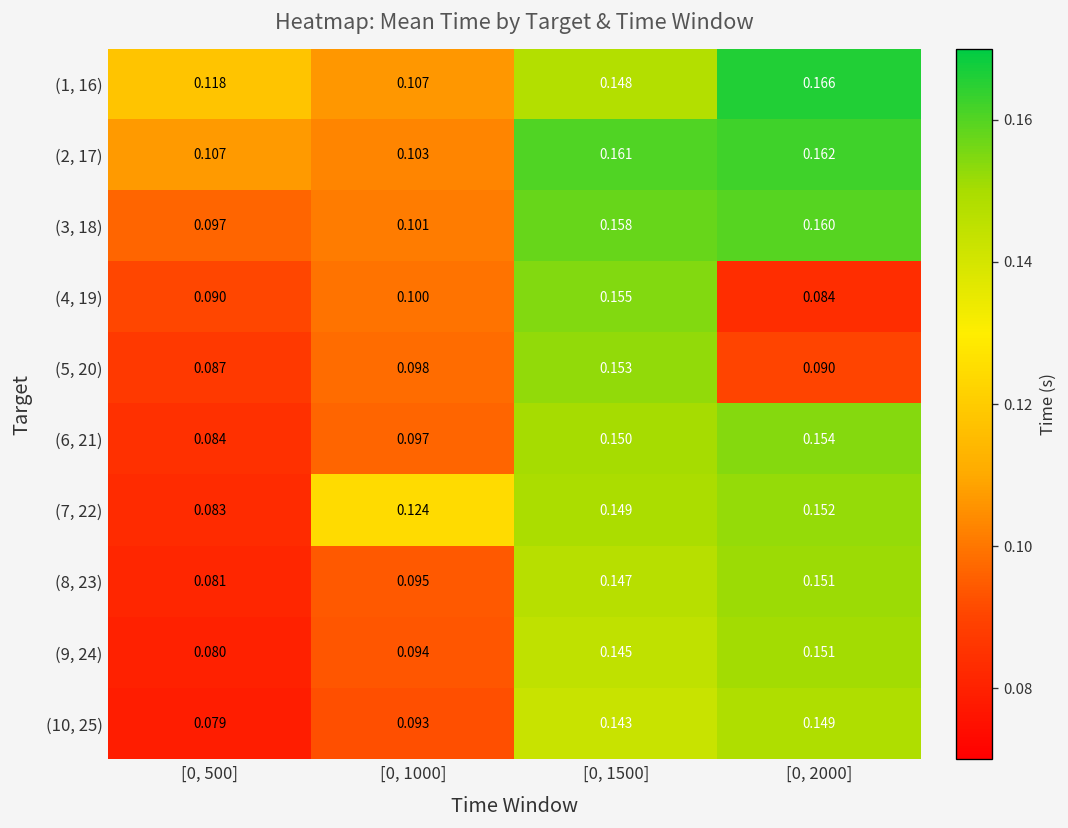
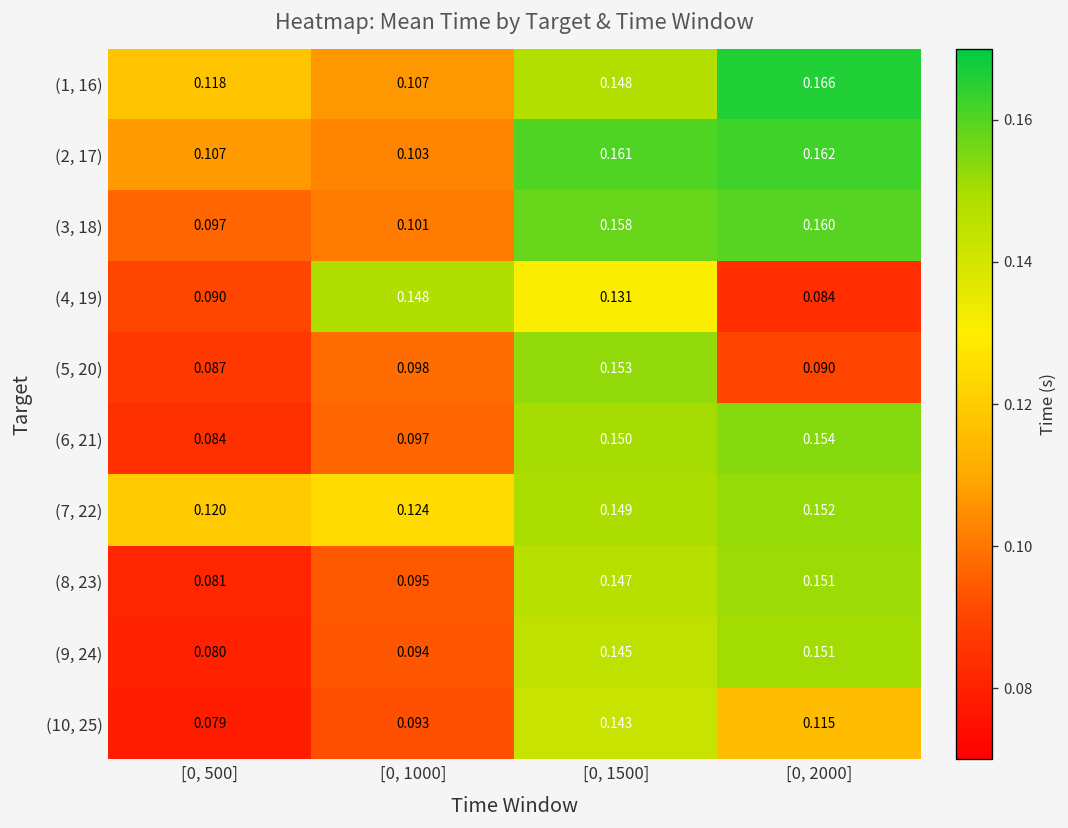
  {
    "(1, 16)": {
      "[0, 500]": 0.118,
      "[0, 1000]": 0.107,
      "[0, 1500]": 0.148,
      "[0, 2000]": 0.166
    },
    "(2, 17)": {
      "[0, 500]": 0.107,
      "[0, 1000]": 0.103,
      "[0, 1500]": 0.161,
      "[0, 2000]": 0.162
    },
    "(3, 18)": {
      "[0, 500]": 0.097,
      "[0, 1000]": 0.101,
      "[0, 1500]": 0.158,
      "[0, 2000]": 0.160
    },
    "(4, 19)": {
      "[0, 500]": 0.090,
-     "[0, 1000]": 0.100,
-     "[0, 1500]": 0.155,
+     "[0, 1000]": 0.148,
+     "[0, 1500]": 0.131,
      "[0, 2000]": 0.084
    },
    "(5, 20)": {
      "[0, 500]": 0.087,
      "[0, 1000]": 0.098,
      "[0, 1500]": 0.153,
      "[0, 2000]": 0.090
    },
    "(6, 21)": {
      "[0, 500]": 0.084,
      "[0, 1000]": 0.097,
      "[0, 1500]": 0.150,
      "[0, 2000]": 0.154
    },
    "(7, 22)": {
-     "[0, 500]": 0.083,
+     "[0, 500]": 0.120,
      "[0, 1000]": 0.124,
      "[0, 1500]": 0.149,
      "[0, 2000]": 0.152
    },
    "(8, 23)": {
      "[0, 500]": 0.081,
      "[0, 1000]": 0.095,
      "[0, 1500]": 0.147,
      "[0, 2000]": 0.151
    },
    "(9, 24)": {
      "[0, 500]": 0.080,
      "[0, 1000]": 0.094,
      "[0, 1500]": 0.145,
      "[0, 2000]": 0.151
    },
    "(10, 25)": {
      "[0, 500]": 0.079,
      "[0, 1000]": 0.093,
      "[0, 1500]": 0.143,
-     "[0, 2000]": 0.149
+     "[0, 2000]": 0.115
    }
  }
